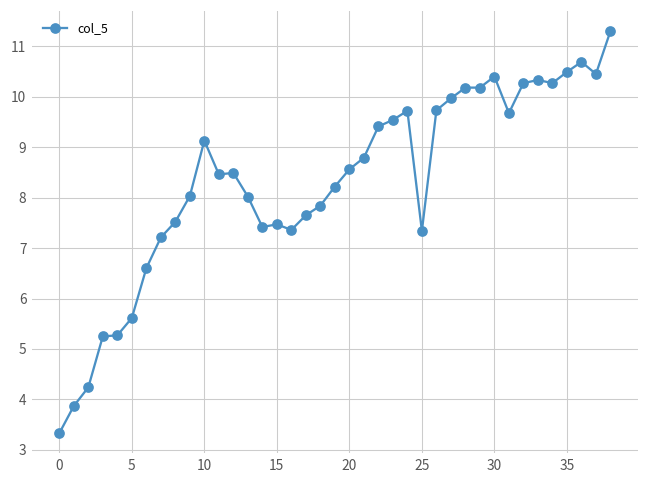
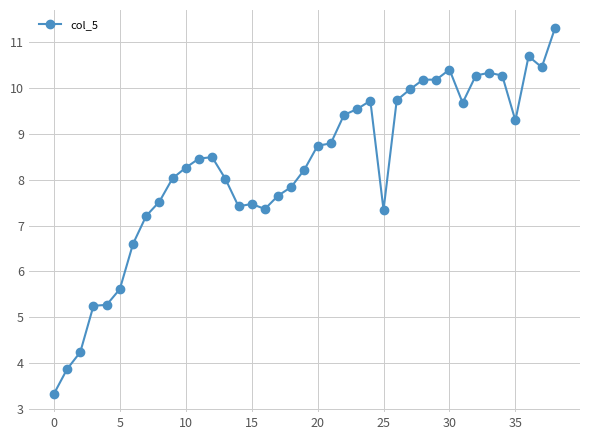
  {
    "0": 3.3,
    "5": 5.6,
-   "10": 9.1,
+   "10": 8.3,
    "15": 7.5,
-   "20": 8.6,
+   "20": 8.7,
    "25": 7.3,
    "30": 10.4,
-   "35": 10.5
+   "35": 9.3
  }
